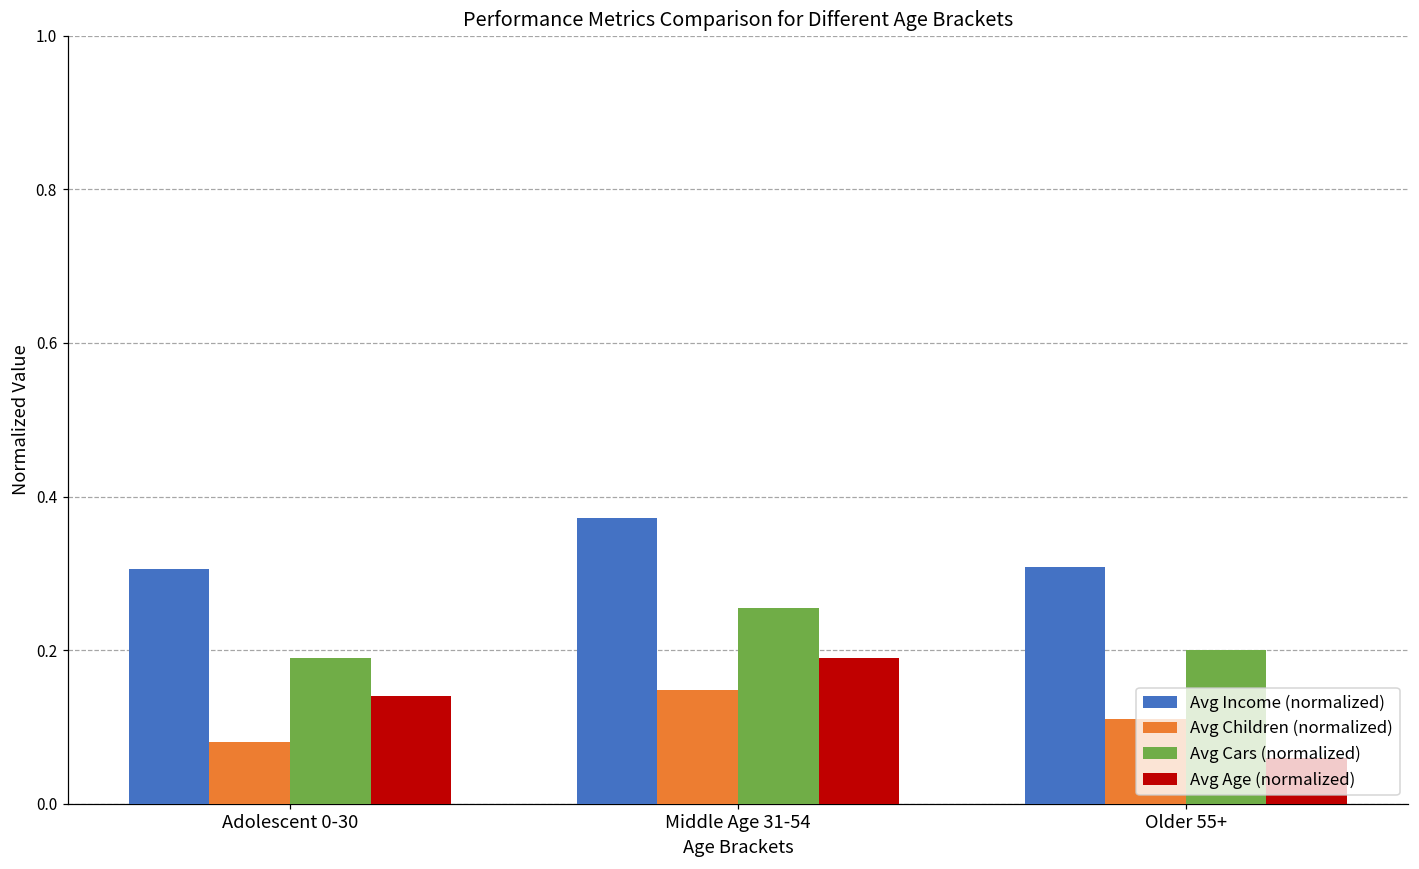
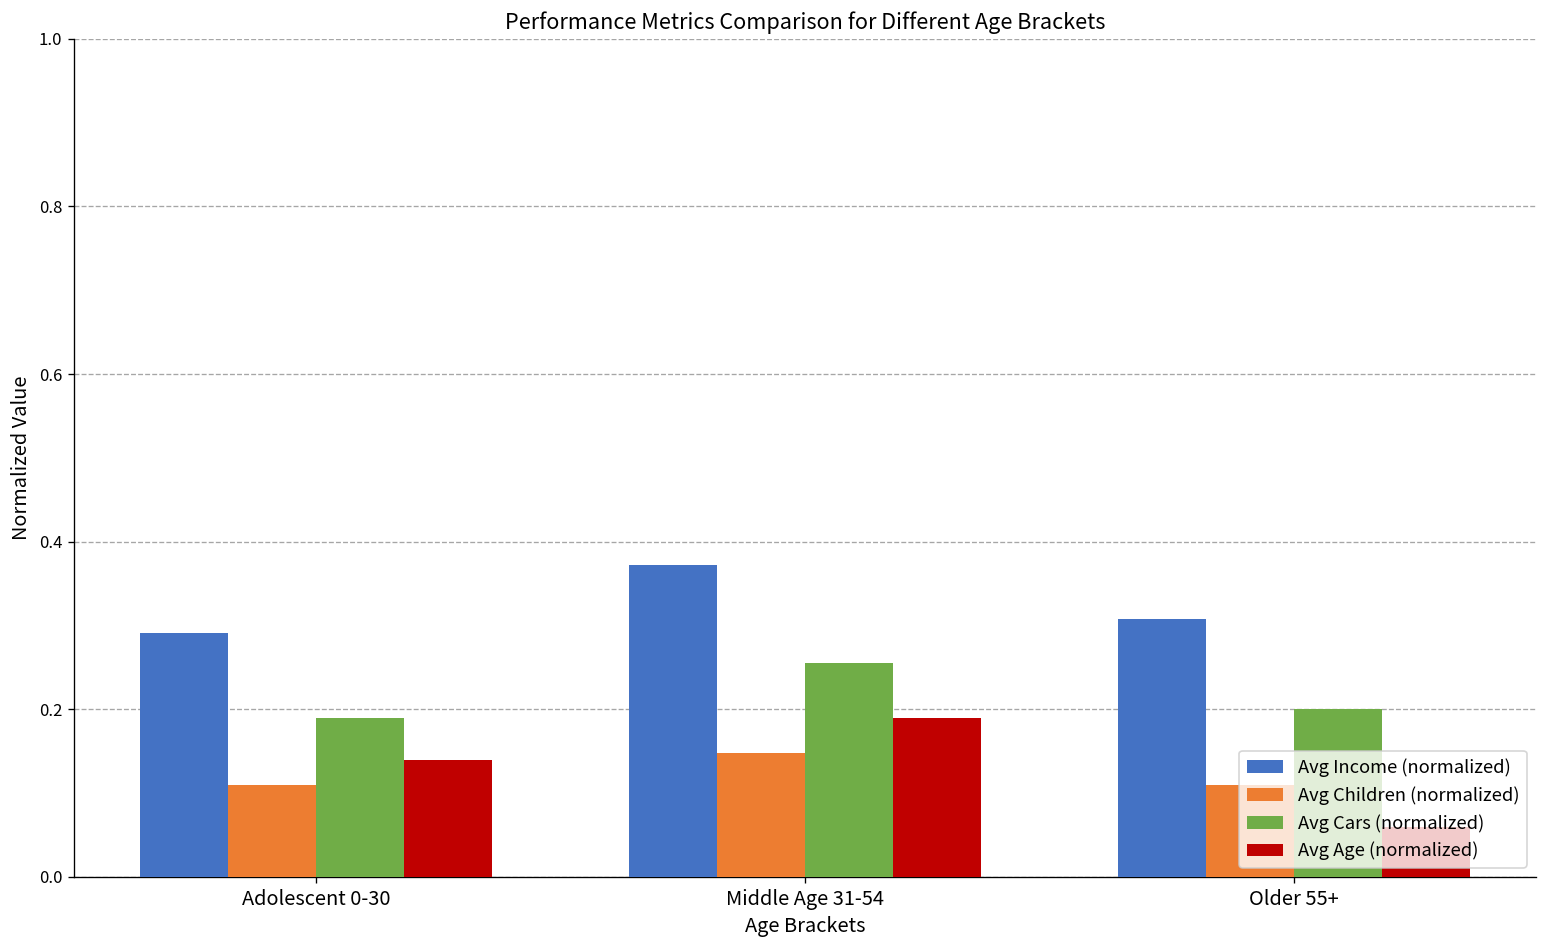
  {
    "Avg Income (normalized)": {
-     "Adolescent 0-30": 0.31,
+     "Adolescent 0-30": 0.29,
      "Middle Age 31-54": 0.37,
      "Older 55+": 0.31
    },
    "Avg Children (normalized)": {
-     "Adolescent 0-30": 0.08,
+     "Adolescent 0-30": 0.11,
      "Middle Age 31-54": 0.15
    },
    "Avg Cars (normalized)": {
      "Adolescent 0-30": 0.19,
      "Middle Age 31-54": 0.26,
      "Older 55+": 0.20
    },
    "Avg Age (normalized)": {
      "Adolescent 0-30": 0.14,
      "Middle Age 31-54": 0.19
    }
  }
